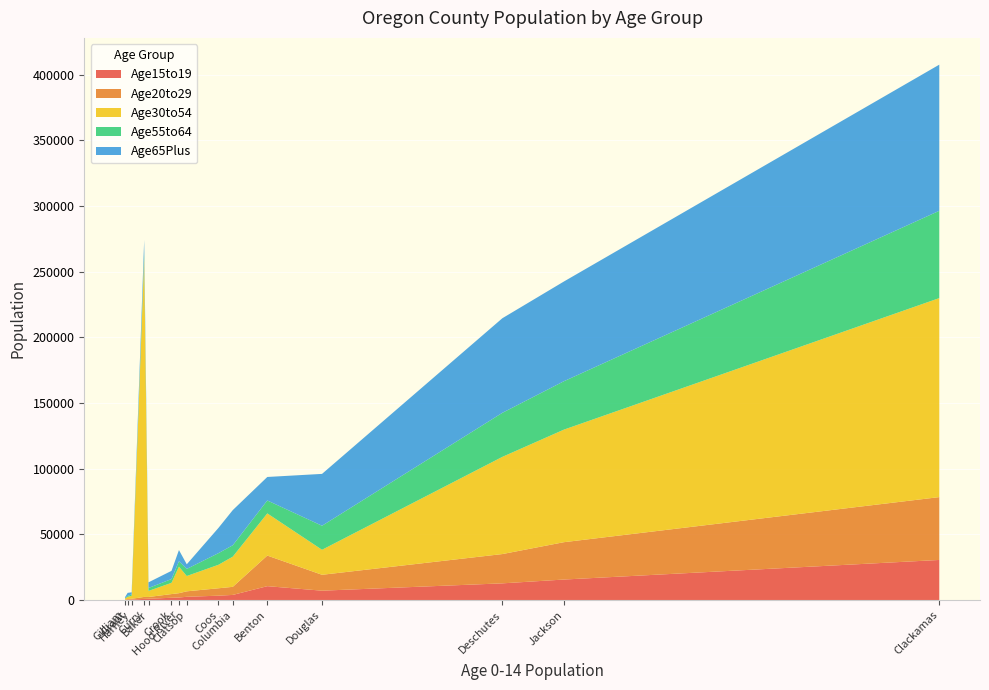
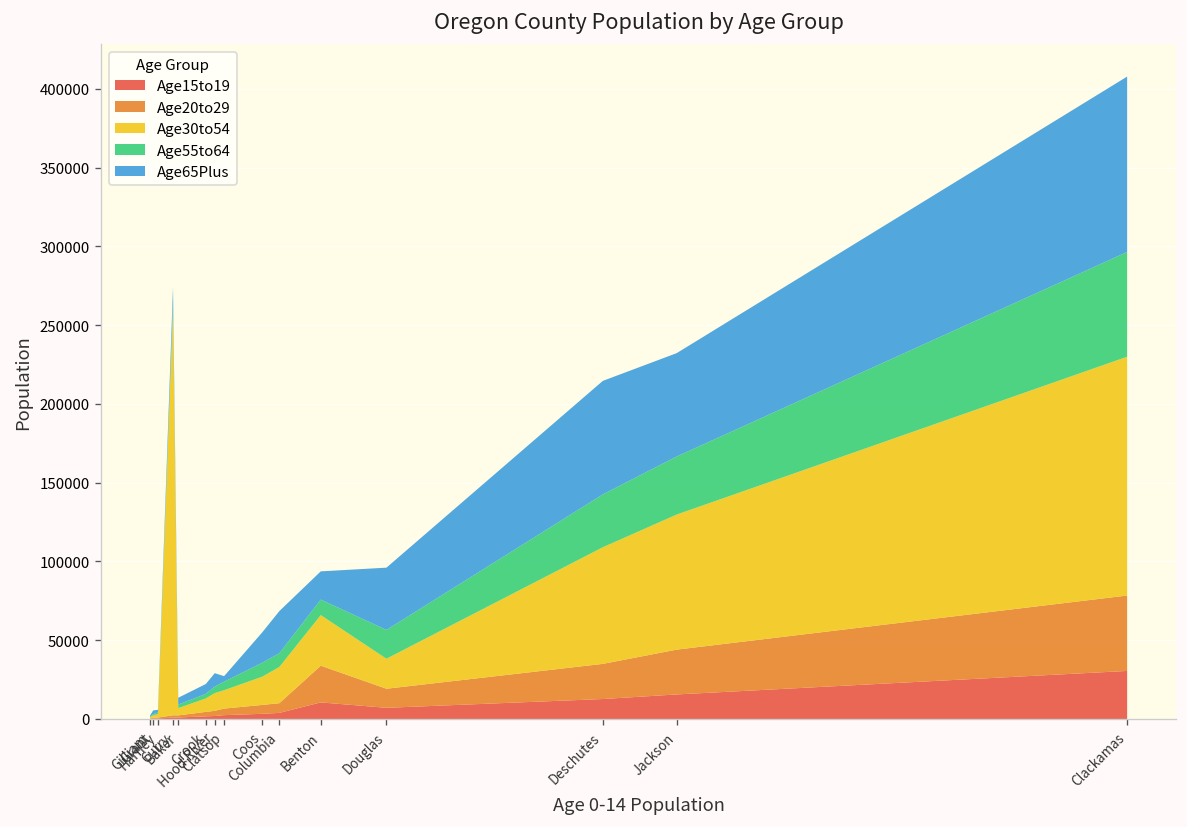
  {
    "Age30to54": {
      "Curry": 258000,
      "Baker": 5000,
      "Crook": 9000,
-     "Hood River": 20000,
+     "Hood River": 11000,
      "Clatsop": 12000,
      "Coos": 18000,
      "Columbia": 23000,
      "Benton": 32000,
      "Douglas": 19000,
      "Deschutes": 74000,
      "Jackson": 86000,
      "Clackamas": 152000
    },
    "Age55to64": {
      "Curry": 4000,
      "Baker": 2000,
      "Crook": 3000,
      "Hood River": 4000,
      "Clatsop": 5000,
      "Coos": 9000,
      "Columbia": 9000,
      "Benton": 10000,
      "Douglas": 18000,
      "Deschutes": 34000,
      "Jackson": 37000,
      "Clackamas": 66000
    },
    "Age65Plus": {
      "Grant": 2000,
      "Curry": 10000,
      "Baker": 4000,
      "Crook": 6000,
      "Hood River": 8000,
      "Clatsop": 4000,
      "Coos": 19000,
      "Columbia": 27000,
      "Benton": 18000,
      "Douglas": 40000,
      "Deschutes": 72000,
-     "Jackson": 76000,
+     "Jackson": 66000,
      "Clackamas": 111000
    }
  }
